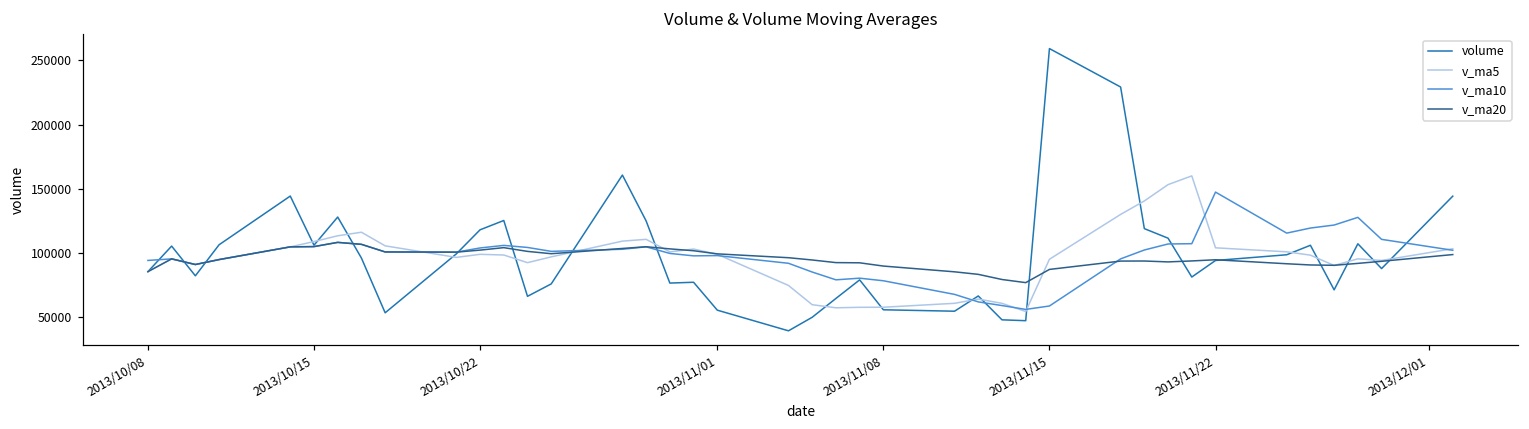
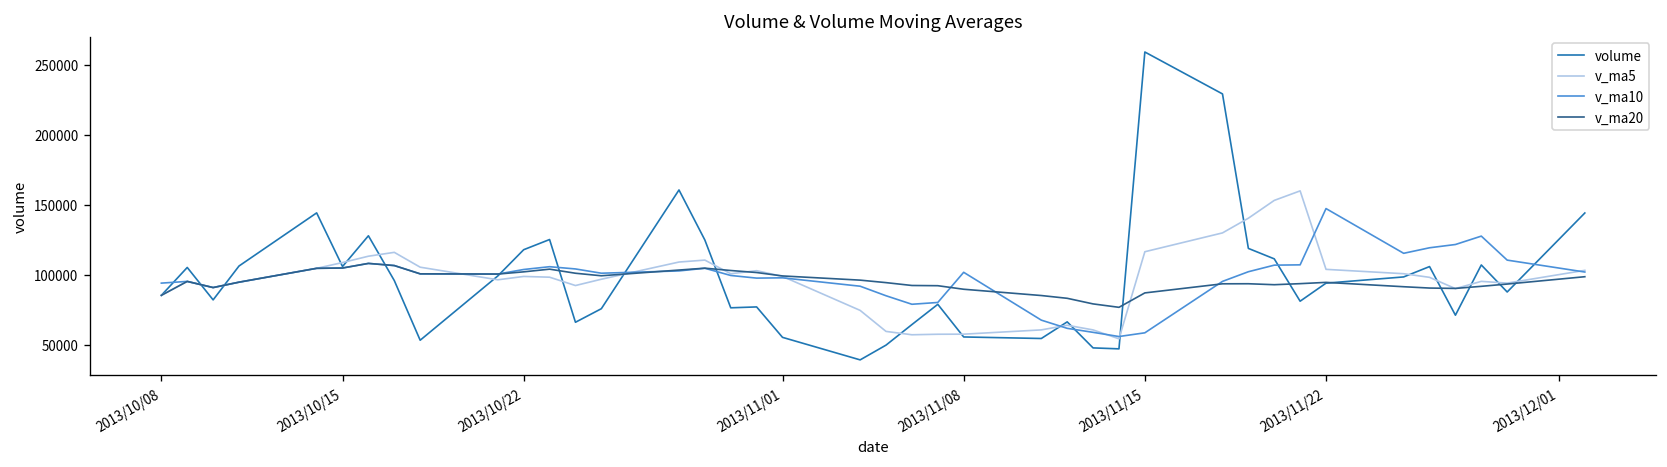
  {
    "v_ma5": {
      "2013/10/15": 109000,
      "2013/10/22": 99000,
-     "2013/11/15": 95000,
+     "2013/11/15": 117000,
      "2013/11/22": 104000
    },
    "v_ma10": {
      "2013/10/08": 94000,
-     "2013/11/08": 78000,
+     "2013/11/08": 102000,
      "2013/11/15": 59000,
      "2013/11/22": 147000
    }
  }
